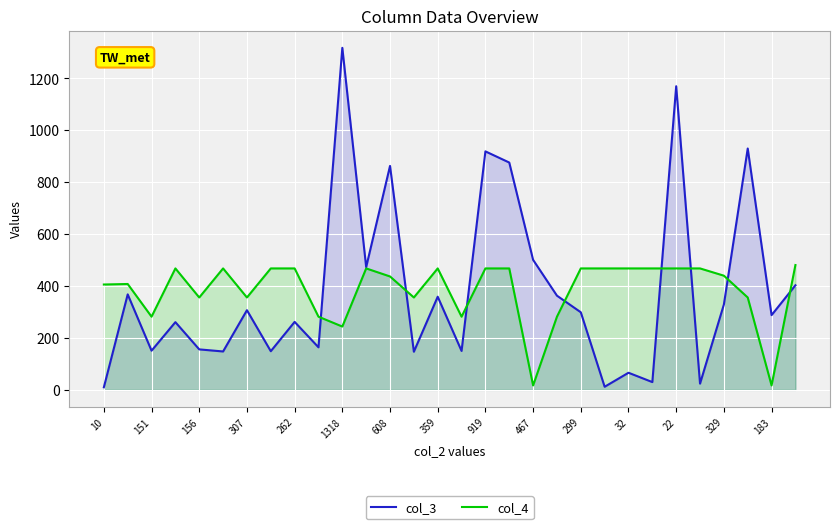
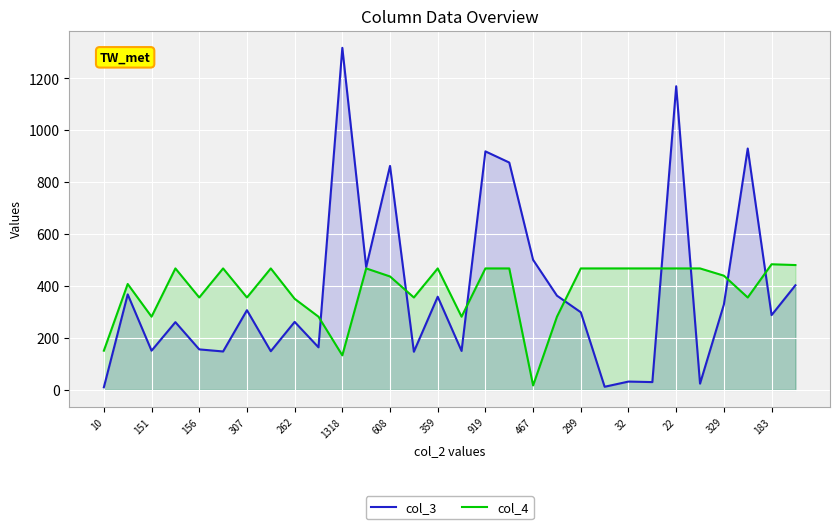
  {
    "col_3": {
      "10": 10,
      "151": 150,
      "156": 160,
      "307": 310,
      "262": 260,
      "1318": 1320,
      "608": 860,
      "359": 360,
      "919": 920,
      "467": 500,
      "299": 300,
-     "32": 70,
+     "32": 30,
      "22": 1170,
      "329": 330,
      "183": 290
    },
    "col_4": {
-     "10": 410,
+     "10": 150,
      "151": 280,
      "156": 360,
      "307": 360,
-     "262": 470,
-     "1318": 240,
+     "262": 350,
+     "1318": 130,
      "608": 440,
      "359": 470,
      "919": 470,
      "467": 20,
      "299": 470,
      "32": 470,
      "22": 470,
      "329": 440,
-     "183": 20
+     "183": 480
    }
  }
